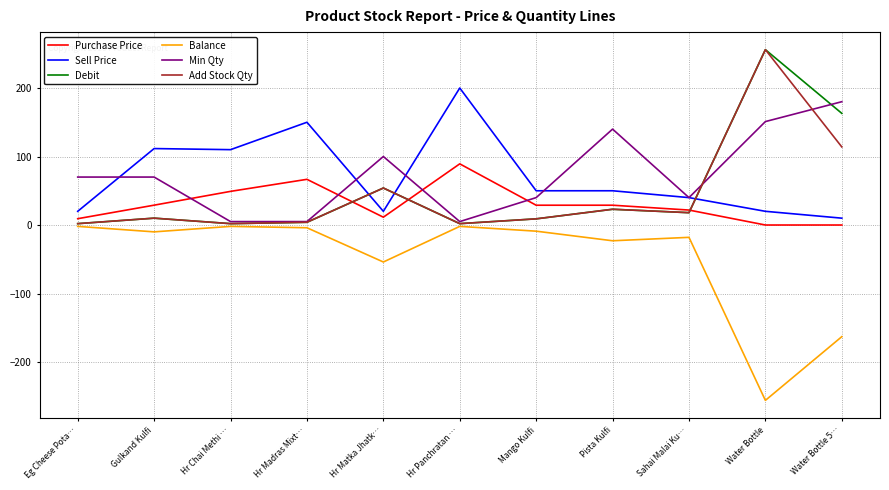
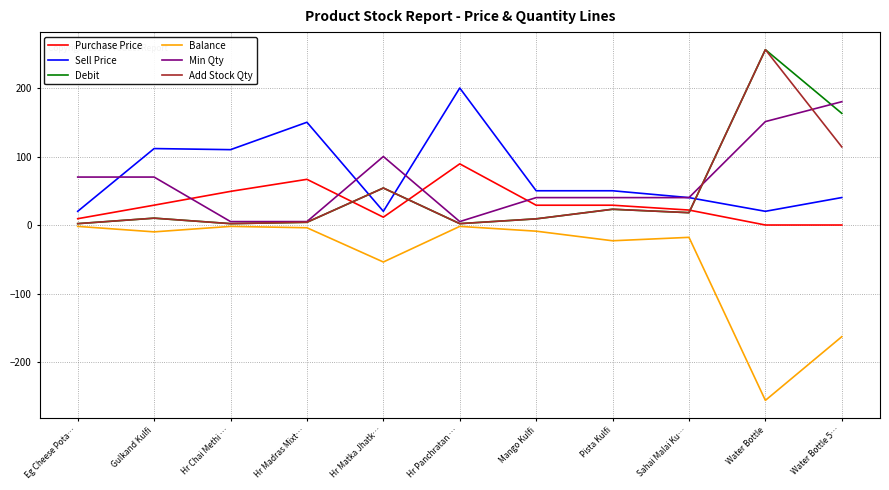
  {
    "Purchase Price": {
      "Eg Cheese Pota…": 10,
      "Gulkand Kulfi": 30,
      "Hr Chai Methi …": 50,
      "Hr Madras Mixt…": 70,
      "Hr Matka Jhatk…": 10,
      "Hr Panchratan …": 90,
      "Mango Kulfi": 30,
      "Pista Kulfi": 30,
      "Sahai Malai Ku…": 20,
      "Water Bottle": 0,
      "Water Bottle 5…": 0
    },
    "Sell Price": {
      "Eg Cheese Pota…": 20,
      "Gulkand Kulfi": 110,
      "Hr Chai Methi …": 110,
      "Hr Madras Mixt…": 150,
      "Hr Matka Jhatk…": 20,
      "Hr Panchratan …": 200,
      "Mango Kulfi": 50,
      "Pista Kulfi": 50,
      "Water Bottle": 20,
-     "Water Bottle 5…": 10
+     "Water Bottle 5…": 40
    },
    "Debit": {
      "Water Bottle 5…": 160
    },
    "Balance": {
      "Eg Cheese Pota…": 0,
      "Gulkand Kulfi": -10,
      "Hr Chai Methi …": 0,
      "Hr Madras Mixt…": 0,
      "Hr Matka Jhatk…": -50,
      "Hr Panchratan …": 0,
      "Mango Kulfi": -10,
      "Pista Kulfi": -20,
      "Sahai Malai Ku…": -20,
      "Water Bottle": -260,
      "Water Bottle 5…": -160
    },
    "Min Qty": {
      "Eg Cheese Pota…": 70,
      "Gulkand Kulfi": 70,
      "Hr Matka Jhatk…": 100,
      "Mango Kulfi": 40,
-     "Pista Kulfi": 140,
+     "Pista Kulfi": 40,
      "Water Bottle": 150,
      "Water Bottle 5…": 180
    },
    "Add Stock Qty": {
      "Water Bottle 5…": 110
    }
  }
